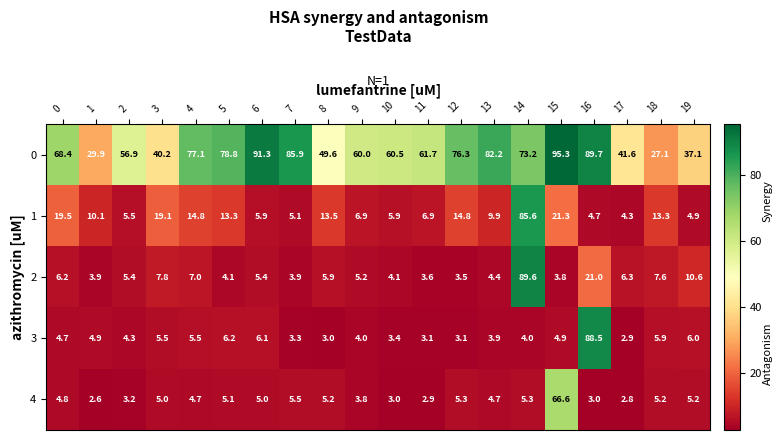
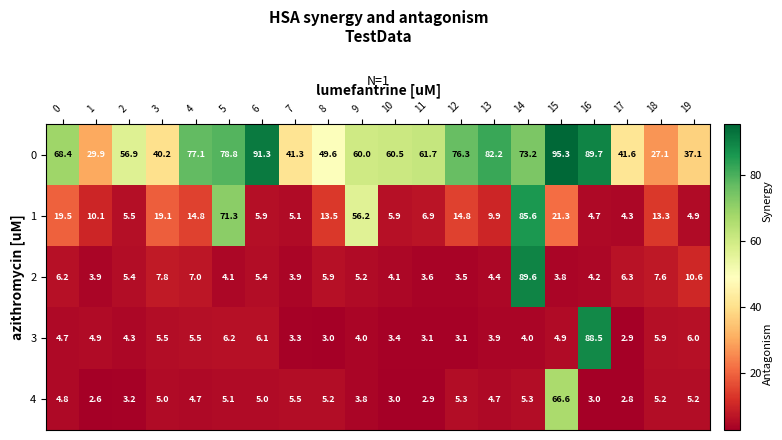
  {
    "0": {
      "0": 68.4,
      "1": 29.9,
      "2": 56.9,
      "3": 40.2,
      "4": 77.1,
      "5": 78.8,
      "6": 91.3,
-     "7": 85.9,
+     "7": 41.3,
      "8": 49.6,
      "9": 60.0,
      "10": 60.5,
      "11": 61.7,
      "12": 76.3,
      "13": 82.2,
      "14": 73.2,
      "15": 95.3,
      "16": 89.7,
      "17": 41.6,
      "18": 27.1,
      "19": 37.1
    },
    "1": {
      "0": 19.5,
      "1": 10.1,
      "2": 5.5,
      "3": 19.1,
      "4": 14.8,
-     "5": 13.3,
+     "5": 71.3,
      "6": 5.9,
      "7": 5.1,
      "8": 13.5,
-     "9": 6.9,
+     "9": 56.2,
      "10": 5.9,
      "11": 6.9,
      "12": 14.8,
      "13": 9.9,
      "14": 85.6,
      "15": 21.3,
      "16": 4.7,
      "17": 4.3,
      "18": 13.3,
      "19": 4.9
    },
    "2": {
      "0": 6.2,
      "1": 3.9,
      "2": 5.4,
      "3": 7.8,
      "4": 7.0,
      "5": 4.1,
      "6": 5.4,
      "7": 3.9,
      "8": 5.9,
      "9": 5.2,
      "10": 4.1,
      "11": 3.6,
      "12": 3.5,
      "13": 4.4,
      "14": 89.6,
      "15": 3.8,
-     "16": 21.0,
+     "16": 4.2,
      "17": 6.3,
      "18": 7.6,
      "19": 10.6
    },
    "3": {
      "0": 4.7,
      "1": 4.9,
      "2": 4.3,
      "3": 5.5,
      "4": 5.5,
      "5": 6.2,
      "6": 6.1,
      "7": 3.3,
      "8": 3.0,
      "9": 4.0,
      "10": 3.4,
      "11": 3.1,
      "12": 3.1,
      "13": 3.9,
      "14": 4.0,
      "15": 4.9,
      "16": 88.5,
      "17": 2.9,
      "18": 5.9,
      "19": 6.0
    },
    "4": {
      "0": 4.8,
      "1": 2.6,
      "2": 3.2,
      "3": 5.0,
      "4": 4.7,
      "5": 5.1,
      "6": 5.0,
      "7": 5.5,
      "8": 5.2,
      "9": 3.8,
      "10": 3.0,
      "11": 2.9,
      "12": 5.3,
      "13": 4.7,
      "14": 5.3,
      "15": 66.6,
      "16": 3.0,
      "17": 2.8,
      "18": 5.2,
      "19": 5.2
    }
  }
